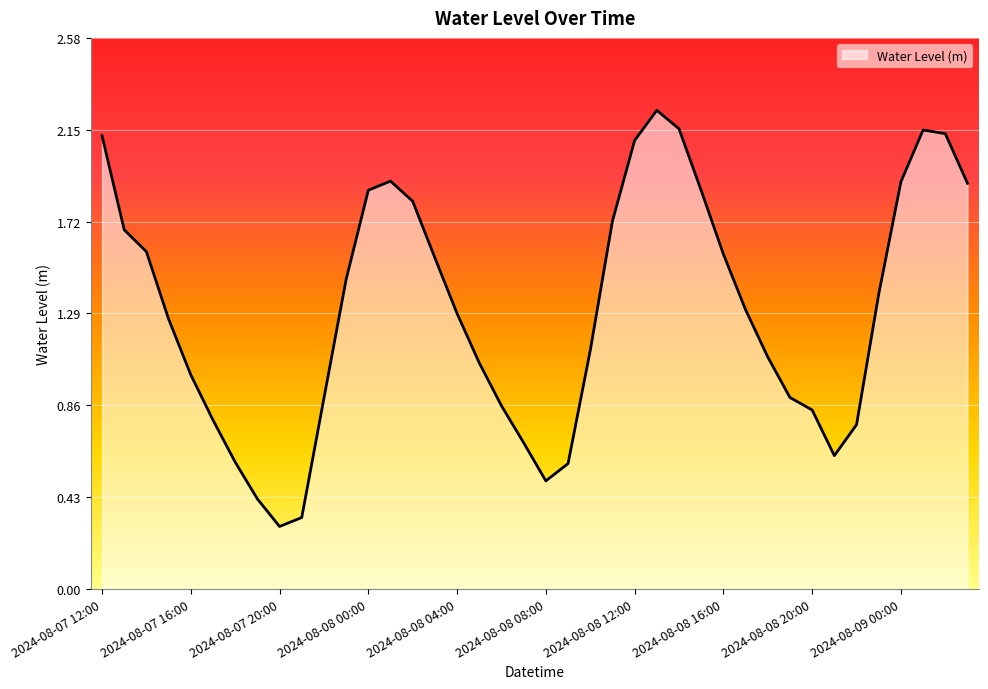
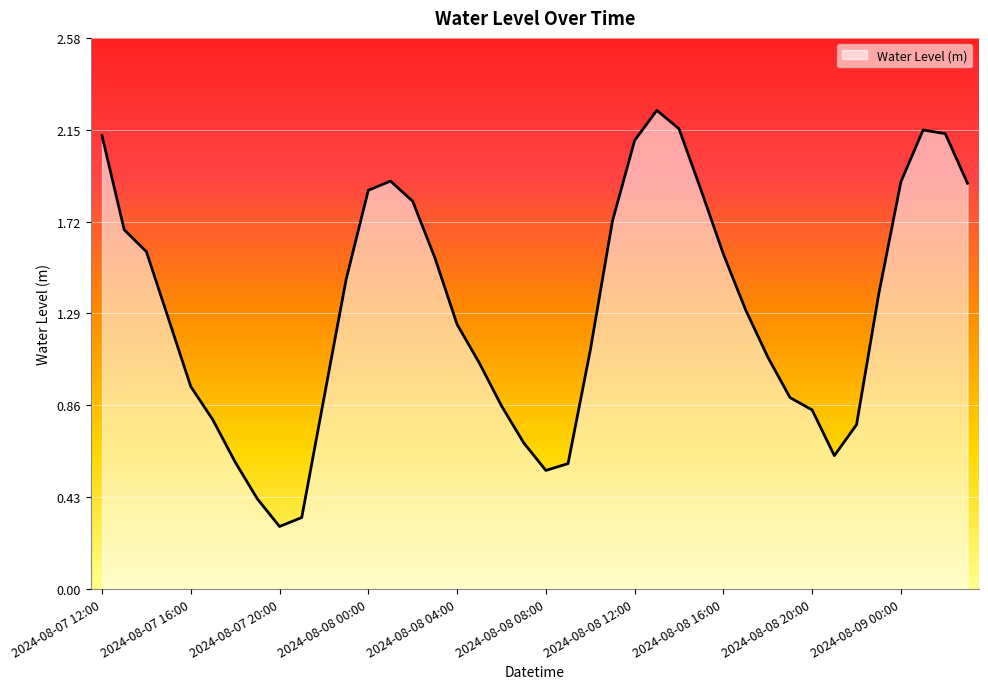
  {
    "2024-08-07 12:00": 2.12,
-   "2024-08-07 16:00": 1.00,
+   "2024-08-07 16:00": 0.95,
    "2024-08-07 20:00": 0.29,
    "2024-08-08 00:00": 1.87,
-   "2024-08-08 04:00": 1.29,
-   "2024-08-08 08:00": 0.51,
+   "2024-08-08 04:00": 1.24,
+   "2024-08-08 08:00": 0.56,
    "2024-08-08 12:00": 2.10,
    "2024-08-08 16:00": 1.57,
    "2024-08-08 20:00": 0.84,
    "2024-08-09 00:00": 1.91
  }
